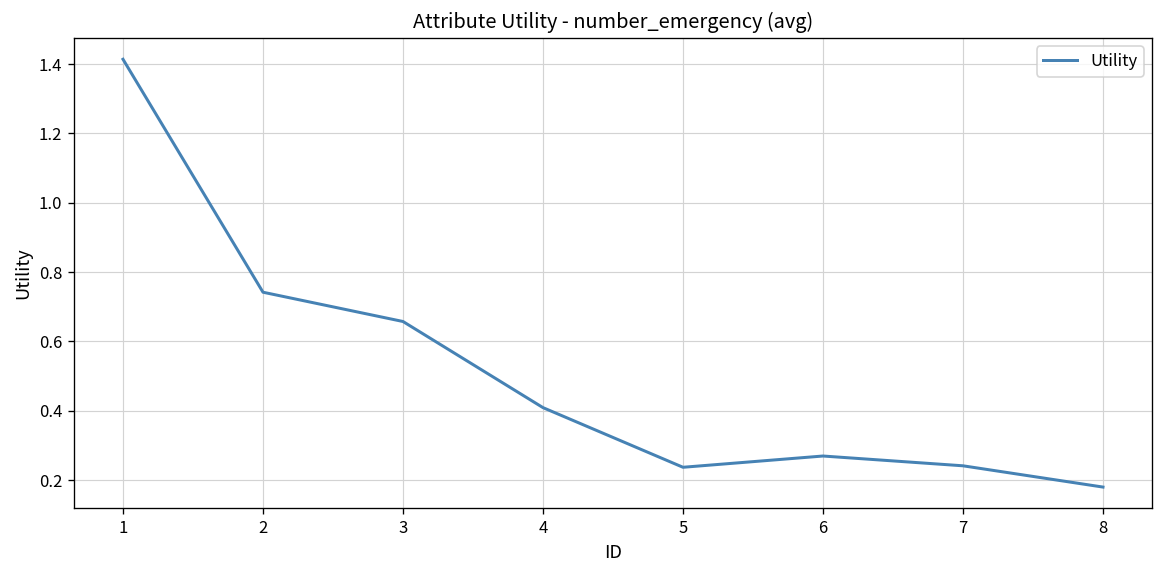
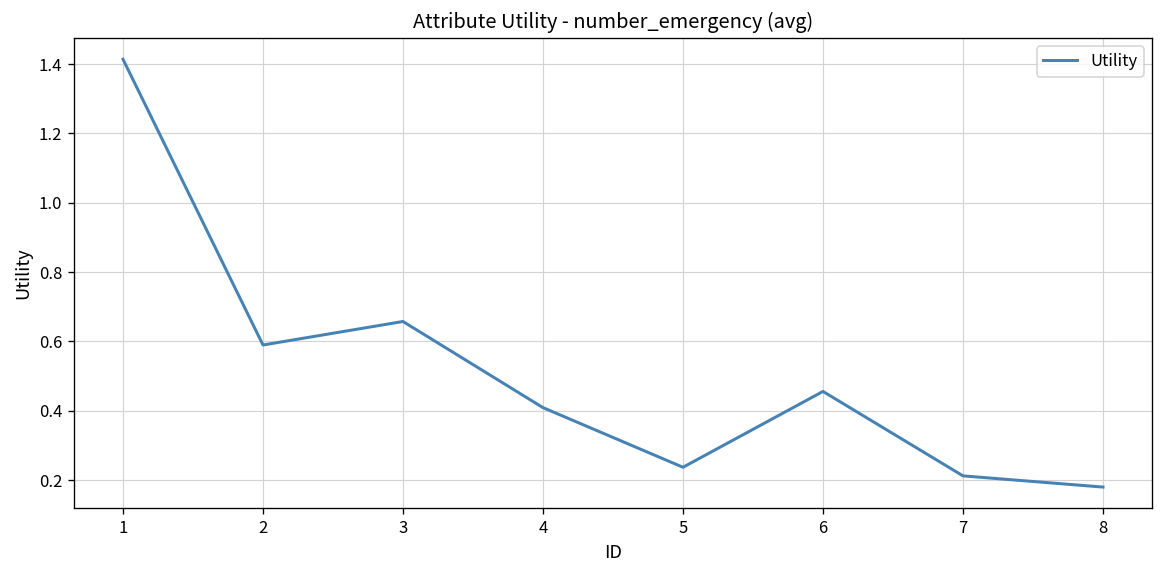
  {
    "1": 1.41,
-   "2": 0.74,
+   "2": 0.59,
    "3": 0.66,
    "4": 0.41,
    "5": 0.24,
-   "6": 0.27,
-   "7": 0.24,
+   "6": 0.46,
+   "7": 0.21,
    "8": 0.18
  }
